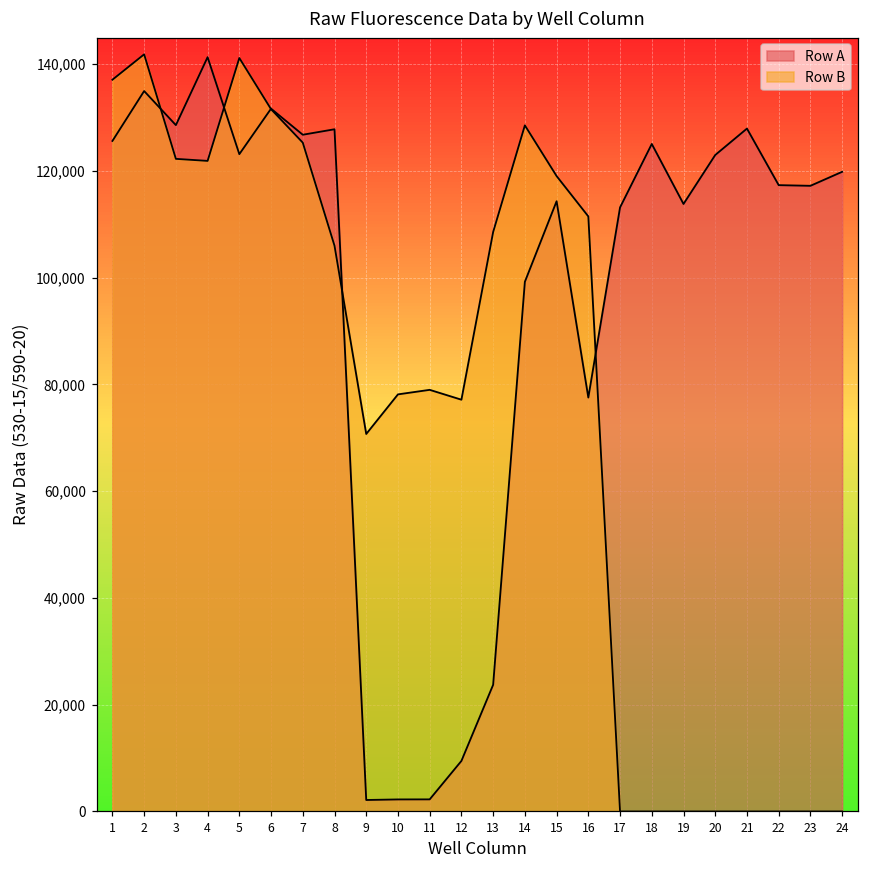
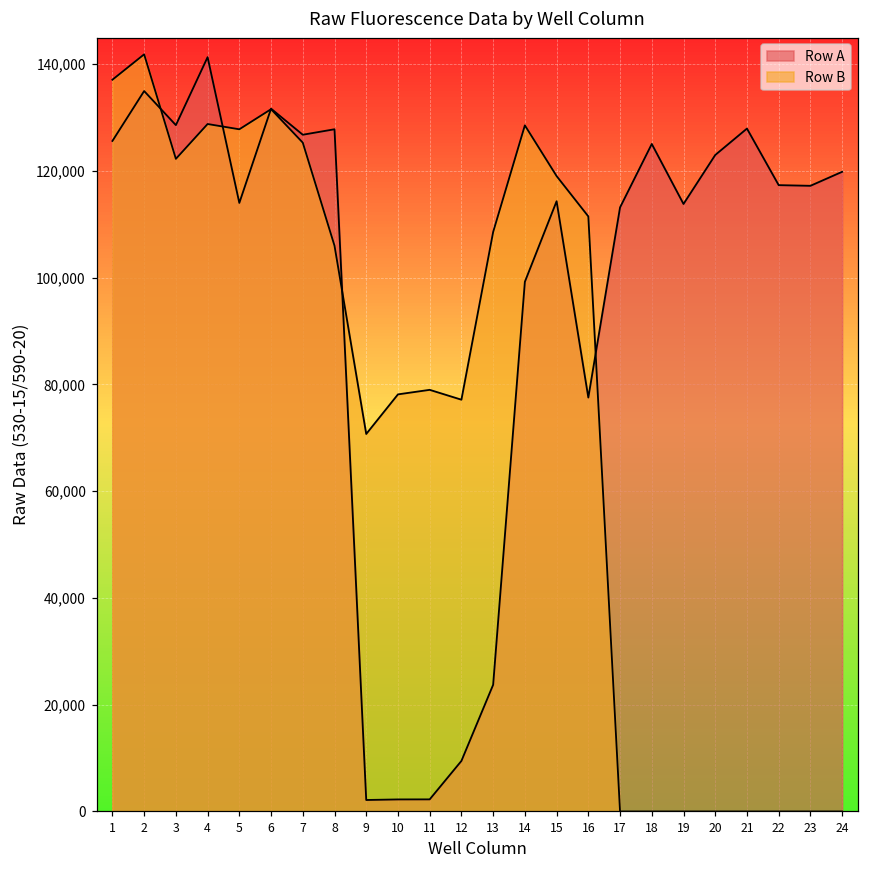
  {
    "Row A": {
      "1": "126,000",
      "2": "135,000",
      "3": "129,000",
      "4": "141,000",
-     "5": "123,000",
+     "5": "114,000",
      "7": "127,000",
      "8": "128,000",
      "9": "2,000",
      "10": "2,000",
      "11": "2,000",
      "12": "9,000",
      "13": "24,000",
      "14": "99,000",
      "15": "114,000",
      "16": "78,000",
      "17": "113,000",
      "18": "125,000",
      "19": "114,000",
      "20": "123,000",
      "21": "128,000",
      "22": "117,000",
      "23": "117,000",
      "24": "120,000"
    },
    "Row B": {
      "1": "137,000",
      "2": "142,000",
      "3": "122,000",
-     "4": "122,000",
-     "5": "141,000",
+     "4": "129,000",
+     "5": "128,000",
      "7": "125,000",
      "8": "106,000",
      "9": "71,000",
      "10": "78,000",
      "11": "79,000",
      "12": "77,000",
      "13": "109,000",
      "14": "129,000",
      "15": "119,000",
      "16": "111,000",
      "17": "0",
      "18": "0",
      "19": "0",
      "20": "0",
      "21": "0",
      "22": "0",
      "23": "0",
      "24": "0"
    }
  }
